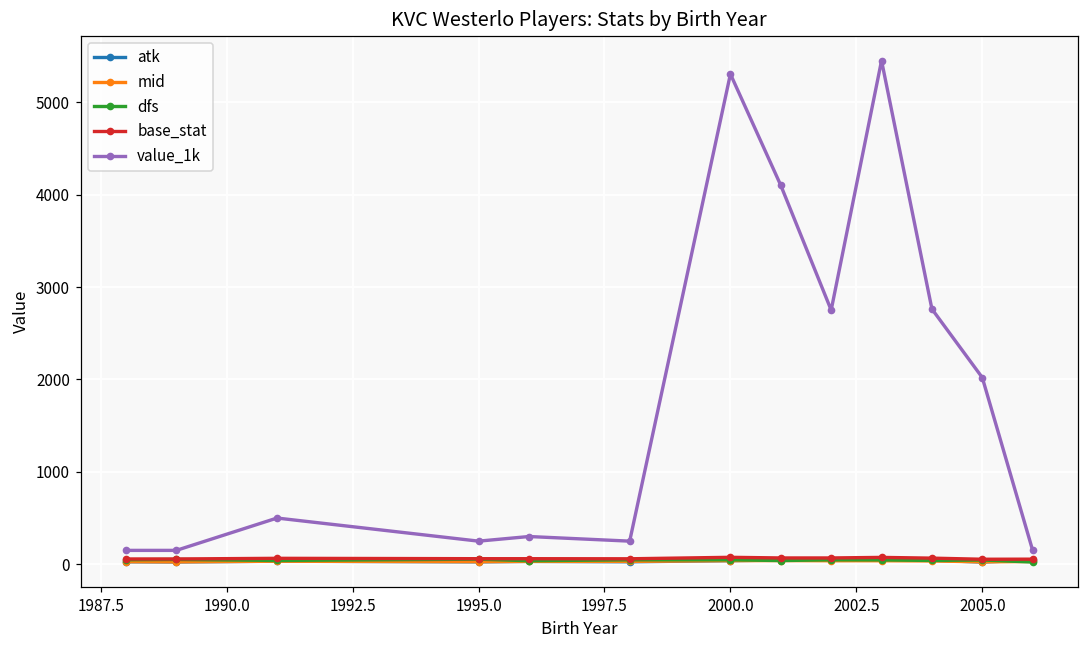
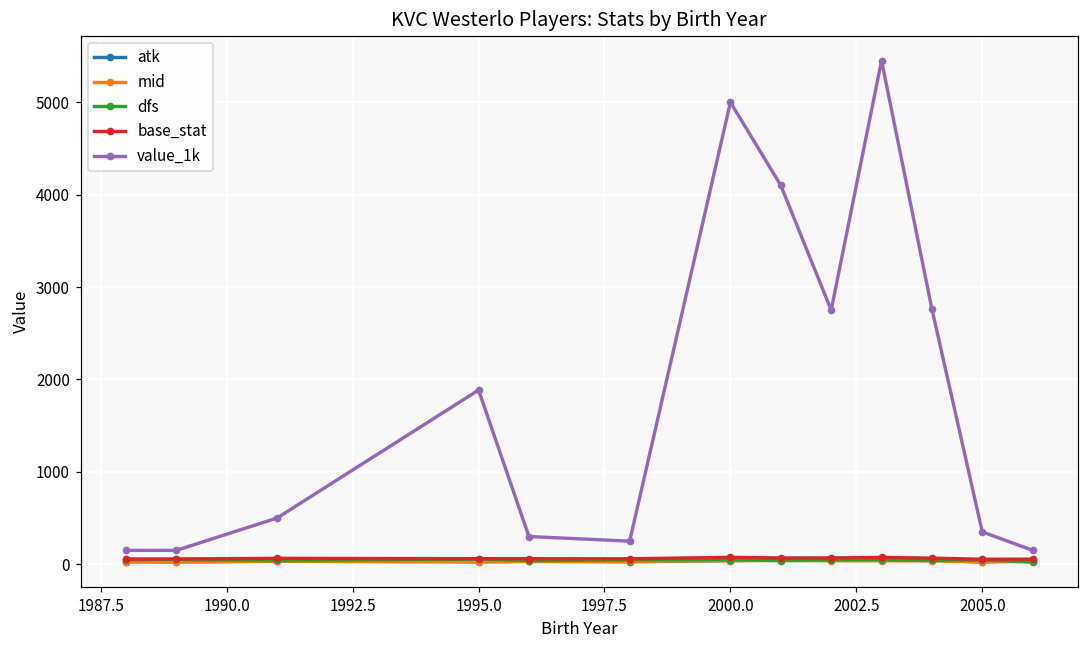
  {
    "value_1k": {
-     "1995.0": 300,
-     "2000.0": 5300,
-     "2005.0": 2000
+     "1995.0": 1900,
+     "2000.0": 5000,
+     "2005.0": 400
    }
  }
